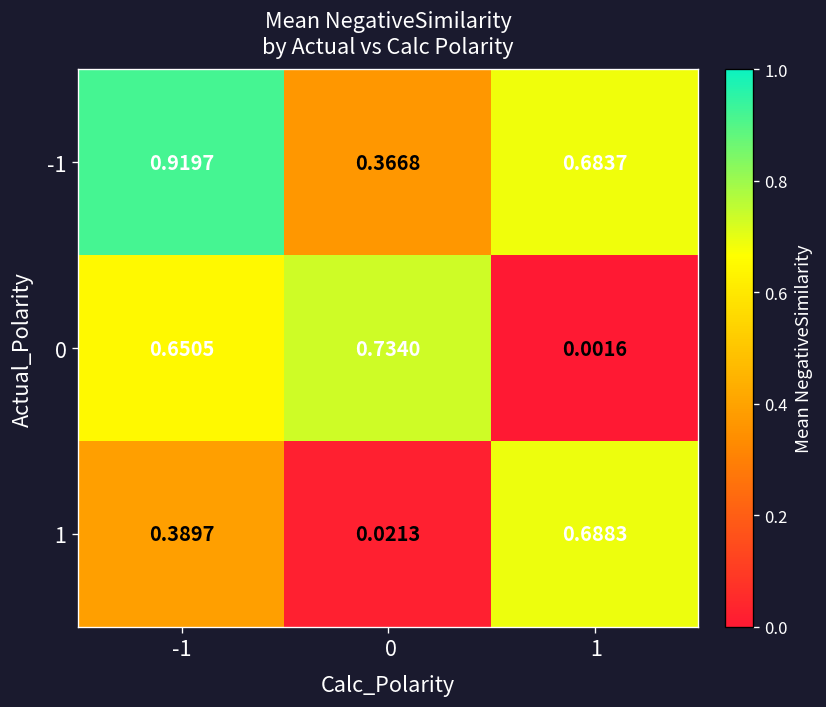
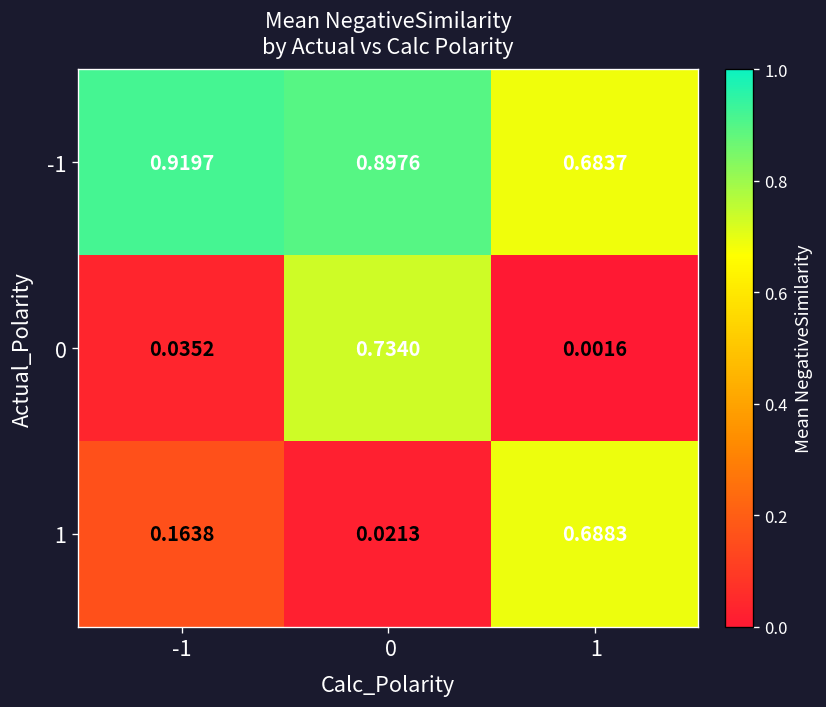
  {
    "-1": {
      "-1": 0.9197,
-     "0": 0.3668,
+     "0": 0.8976,
      "1": 0.6837
    },
    "0": {
-     "-1": 0.6505,
+     "-1": 0.0352,
      "0": 0.7340,
      "1": 0.0016
    },
    "1": {
-     "-1": 0.3897,
+     "-1": 0.1638,
      "0": 0.0213,
      "1": 0.6883
    }
  }
